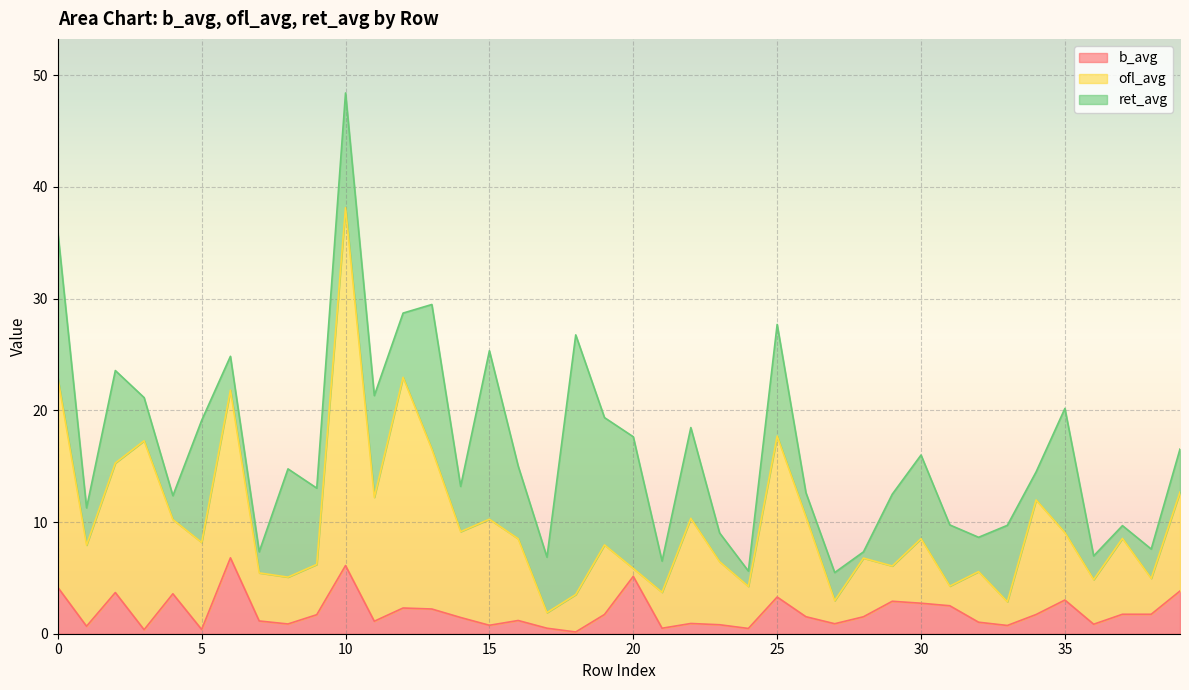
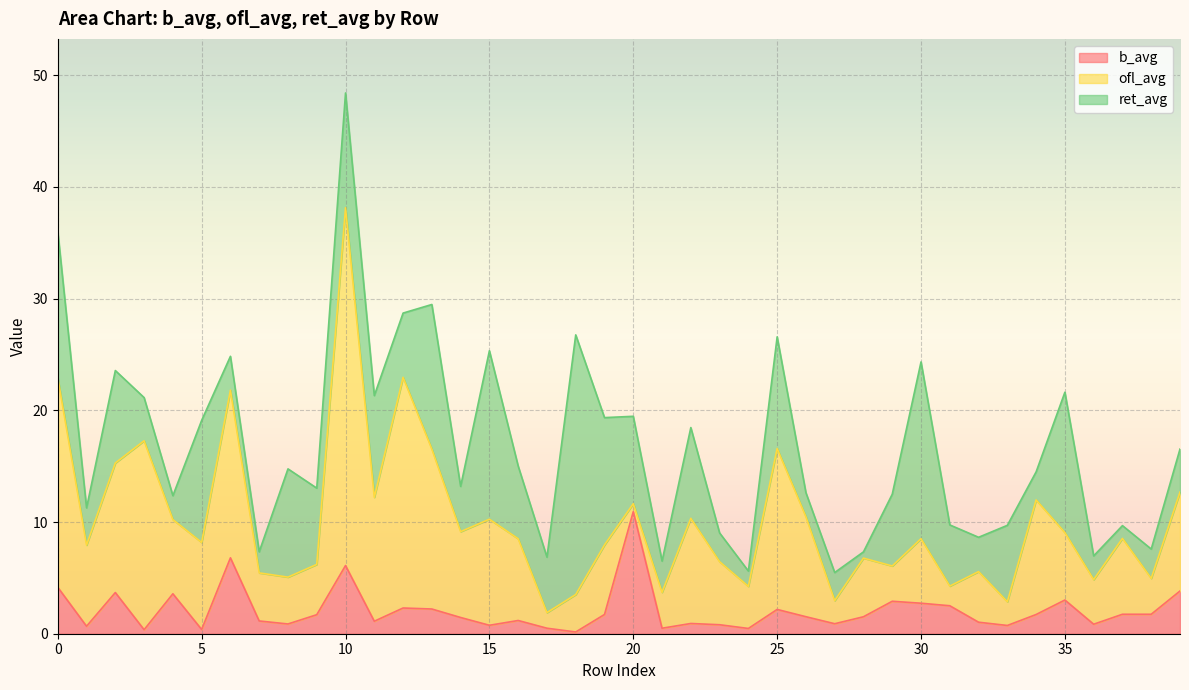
  {
    "b_avg": {
      "0": 4.2,
      "5": 0.4,
      "10": 6.1,
      "15": 0.8,
-     "20": 5.1,
-     "25": 3.3,
+     "20": 10.9,
+     "25": 2.2,
      "30": 2.7,
      "35": 3.0
    },
    "ofl_avg": {
      "0": 18.7,
      "5": 7.8,
      "10": 32.0,
      "15": 9.5,
      "20": 0.7,
      "25": 14.4,
      "30": 5.8,
      "35": 6.0
    },
    "ret_avg": {
      "0": 13.1,
      "5": 10.9,
      "10": 10.3,
      "15": 15.1,
-     "20": 11.8,
+     "20": 7.8,
      "25": 10.0,
-     "30": 7.5,
-     "35": 11.1
+     "30": 15.8,
+     "35": 12.6
    }
  }
